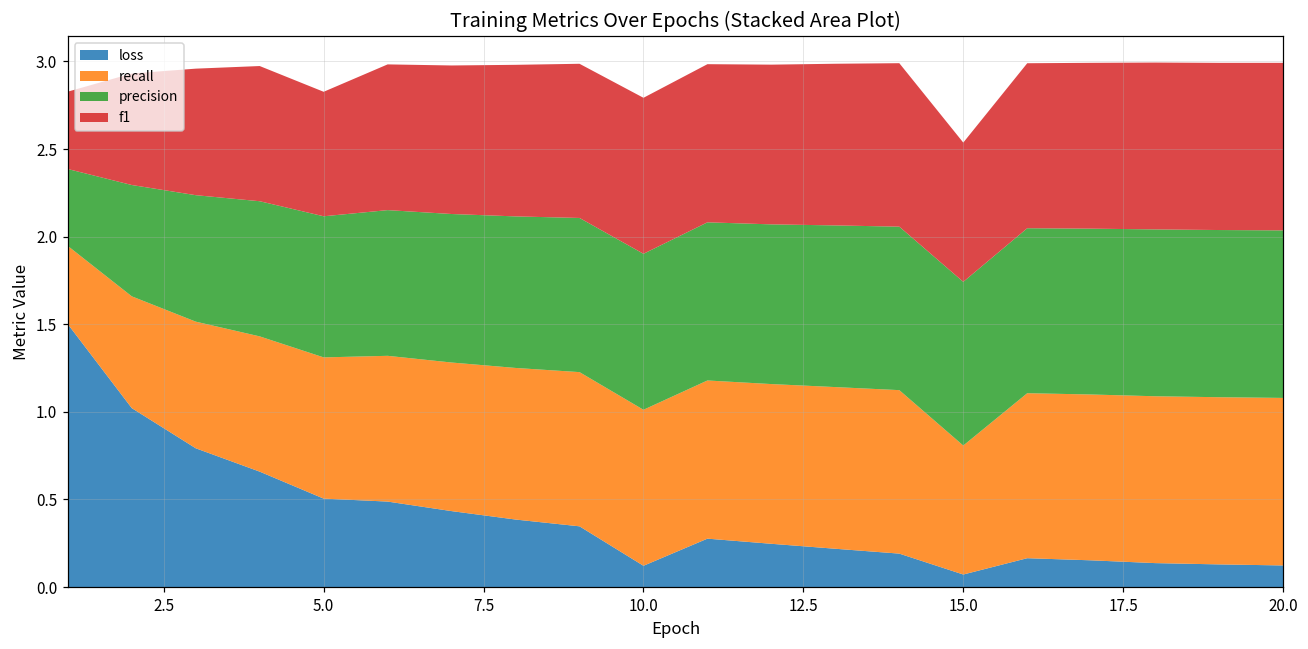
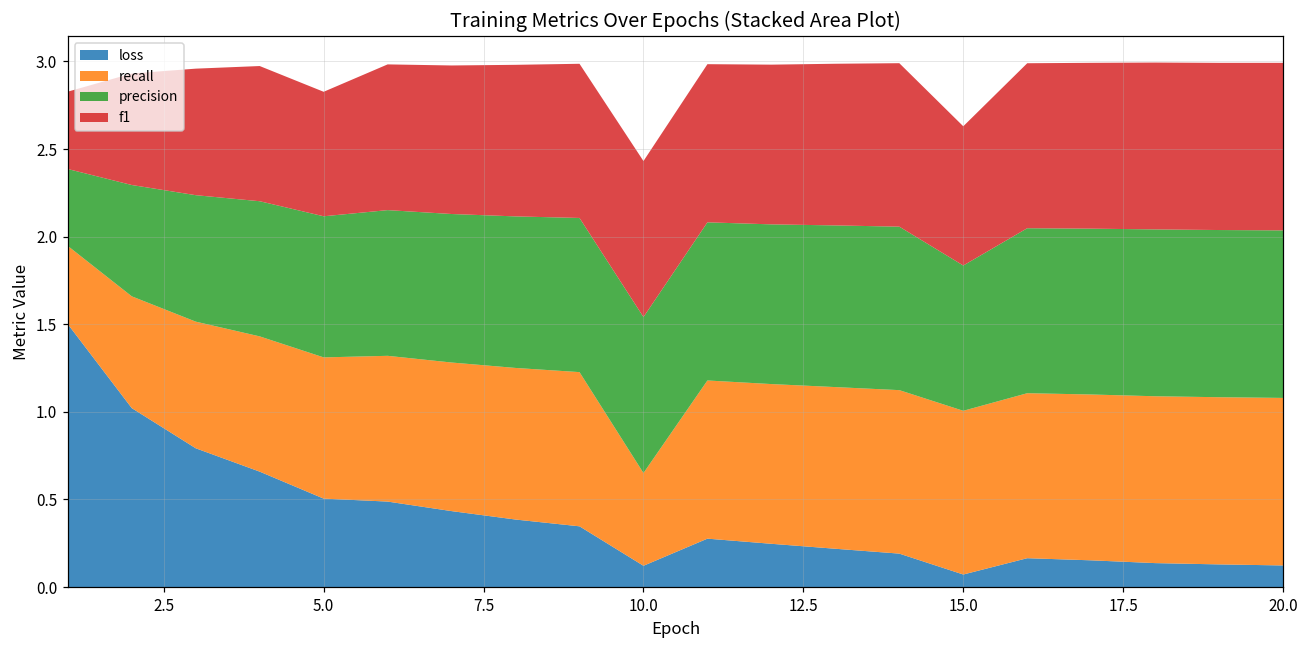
  {
    "loss": {
      "5.0": 0.50,
      "10.0": 0.12,
      "15.0": 0.07,
      "20.0": 0.12
    },
    "recall": {
      "5.0": 0.81,
-     "10.0": 0.89,
-     "15.0": 0.74,
+     "10.0": 0.53,
+     "15.0": 0.93,
      "20.0": 0.96
    },
    "precision": {
      "5.0": 0.81,
      "10.0": 0.89,
-     "15.0": 0.93,
+     "15.0": 0.83,
      "20.0": 0.96
    },
    "f1": {
      "5.0": 0.71,
      "10.0": 0.89,
      "15.0": 0.79,
      "20.0": 0.96
    }
  }
